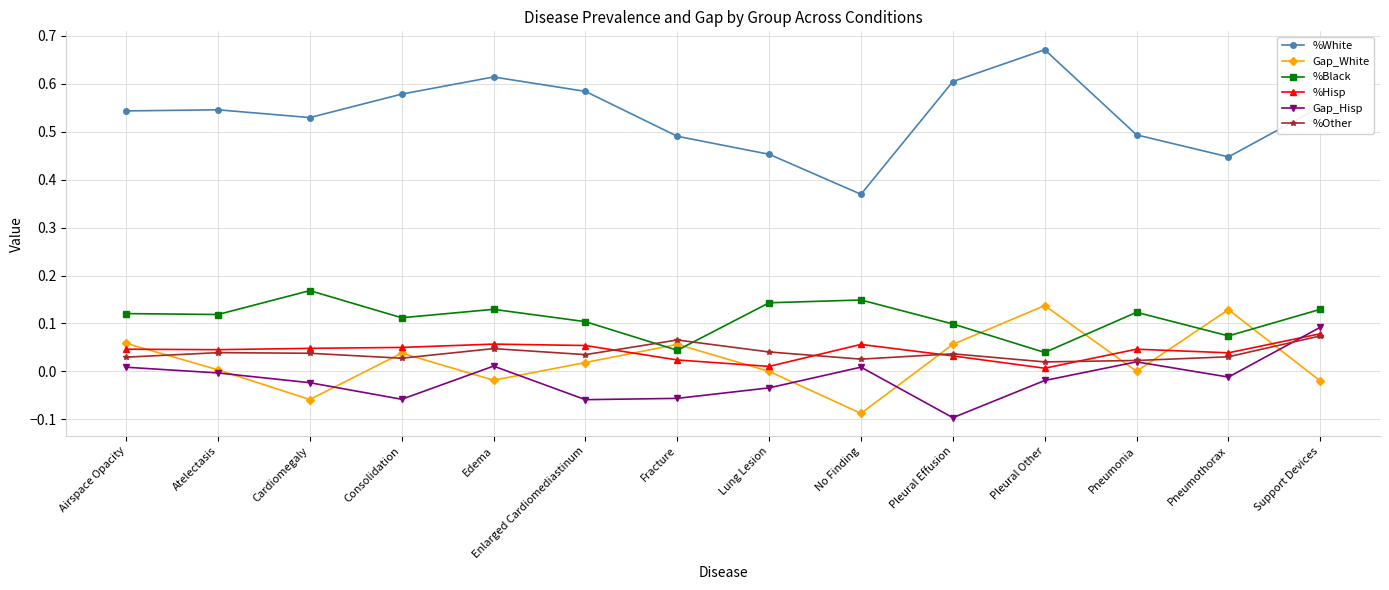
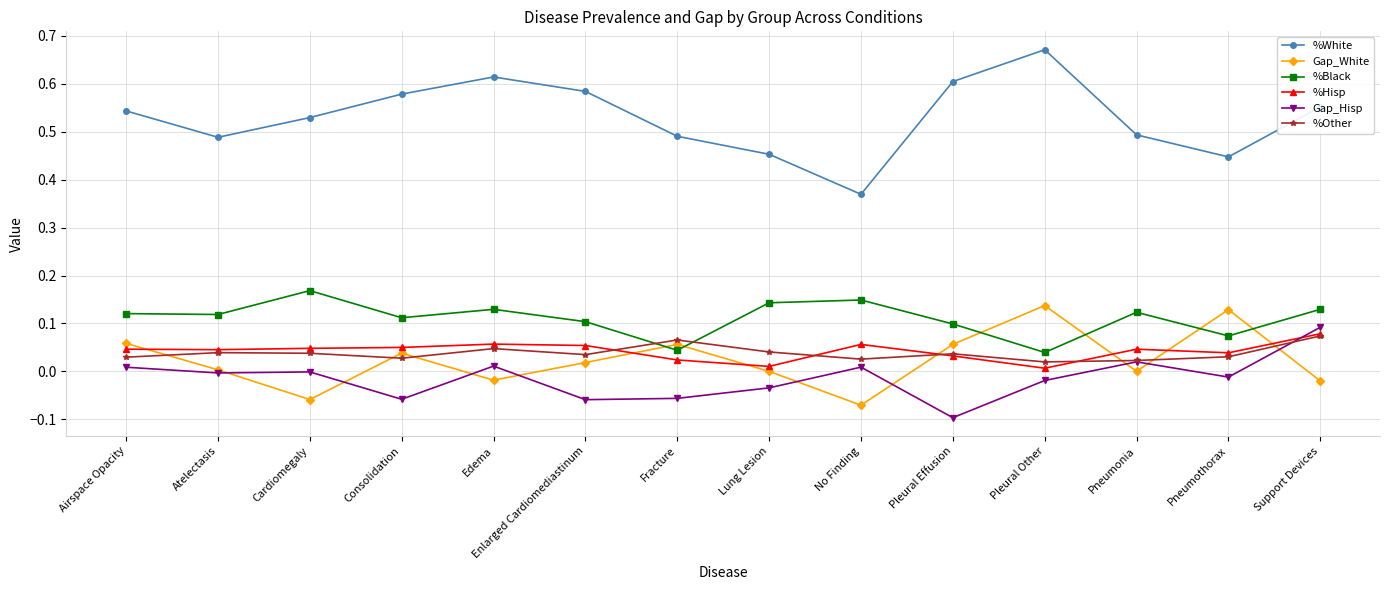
  {
    "%White": {
      "Airspace Opacity": 0.54,
-     "Atelectasis": 0.55,
+     "Atelectasis": 0.49,
      "Cardiomegaly": 0.53,
      "Consolidation": 0.58,
      "Edema": 0.61,
      "Enlarged Cardiomediastinum": 0.58,
      "Fracture": 0.49,
      "Lung Lesion": 0.45,
      "No Finding": 0.37,
      "Pleural Effusion": 0.60,
      "Pleural Other": 0.67,
      "Pneumonia": 0.49,
      "Pneumothorax": 0.45
    },
    "Gap_White": {
      "Airspace Opacity": 0.06,
      "Atelectasis": 0.00,
      "Cardiomegaly": -0.06,
      "Consolidation": 0.04,
      "Edema": -0.02,
      "Enlarged Cardiomediastinum": 0.02,
      "Fracture": 0.06,
      "Lung Lesion": 0.00,
-     "No Finding": -0.09,
+     "No Finding": -0.07,
      "Pleural Effusion": 0.06,
      "Pleural Other": 0.14,
      "Pneumonia": 0.00,
      "Pneumothorax": 0.13,
      "Support Devices": -0.02
    },
    "%Black": {
      "Airspace Opacity": 0.12,
      "Atelectasis": 0.12,
      "Cardiomegaly": 0.17,
      "Consolidation": 0.11,
      "Edema": 0.13,
      "Enlarged Cardiomediastinum": 0.10,
      "Fracture": 0.04,
      "Lung Lesion": 0.14,
      "No Finding": 0.15,
      "Pleural Effusion": 0.10,
      "Pleural Other": 0.04,
      "Pneumonia": 0.12,
      "Pneumothorax": 0.07,
      "Support Devices": 0.13
    },
    "%Hisp": {
      "Airspace Opacity": 0.05,
      "Atelectasis": 0.05,
      "Cardiomegaly": 0.05,
      "Consolidation": 0.05,
      "Edema": 0.06,
      "Enlarged Cardiomediastinum": 0.05,
      "Fracture": 0.02,
      "Lung Lesion": 0.01,
      "No Finding": 0.06,
      "Pleural Other": 0.01,
      "Pneumonia": 0.05,
      "Pneumothorax": 0.04
    },
    "Gap_Hisp": {
      "Airspace Opacity": 0.01,
      "Atelectasis": 0.00,
-     "Cardiomegaly": -0.02,
+     "Cardiomegaly": 0.00,
      "Consolidation": -0.06,
      "Edema": 0.01,
      "Enlarged Cardiomediastinum": -0.06,
      "Fracture": -0.06,
      "Lung Lesion": -0.03,
      "No Finding": 0.01,
      "Pleural Effusion": -0.10,
      "Pleural Other": -0.02,
      "Pneumothorax": -0.01,
      "Support Devices": 0.09
    },
    "%Other": {
      "Airspace Opacity": 0.03,
      "Atelectasis": 0.04,
      "Cardiomegaly": 0.04,
      "Consolidation": 0.03,
      "Edema": 0.05,
      "Enlarged Cardiomediastinum": 0.03,
      "Fracture": 0.07,
      "Lung Lesion": 0.04,
      "No Finding": 0.03,
      "Pleural Other": 0.02,
      "Pneumothorax": 0.03
    }
  }
